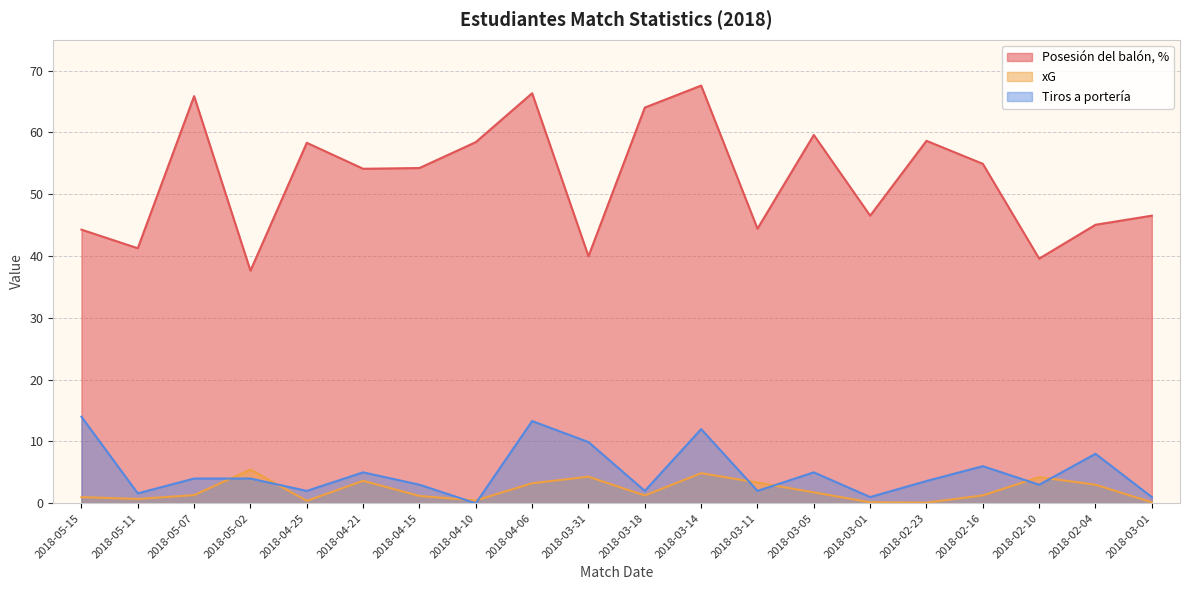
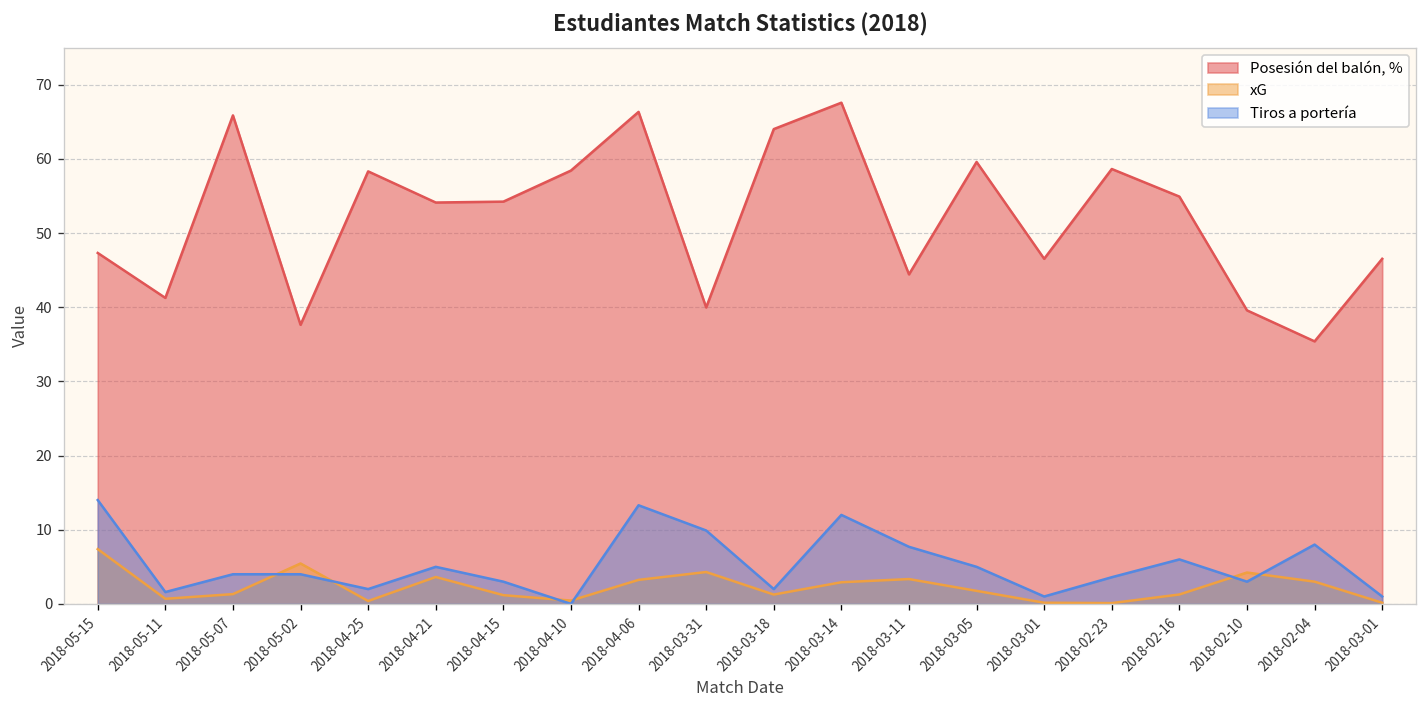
  {
    "Posesión del balón, %": {
-     "2018-05-15": 44,
+     "2018-05-15": 47,
      "2018-05-11": 41,
      "2018-05-07": 66,
      "2018-05-02": 38,
      "2018-04-25": 58,
      "2018-04-21": 54,
      "2018-04-15": 54,
      "2018-04-10": 58,
      "2018-04-06": 66,
      "2018-03-31": 40,
      "2018-03-18": 64,
      "2018-03-14": 68,
      "2018-03-11": 44,
      "2018-03-05": 60,
      "2018-02-23": 59,
      "2018-02-16": 55,
      "2018-02-10": 40,
-     "2018-02-04": 45
+     "2018-02-04": 35
    },
    "xG": {
-     "2018-05-15": 1,
+     "2018-05-15": 7,
      "2018-05-11": 1,
      "2018-05-07": 1,
      "2018-05-02": 5,
      "2018-04-25": 0,
      "2018-04-21": 4,
      "2018-04-15": 1,
      "2018-04-10": 0,
      "2018-04-06": 3,
      "2018-03-31": 4,
      "2018-03-18": 1,
-     "2018-03-14": 5,
+     "2018-03-14": 3,
      "2018-03-11": 3,
      "2018-03-05": 2,
      "2018-02-23": 0,
      "2018-02-16": 1,
      "2018-02-10": 4,
      "2018-02-04": 3
    },
    "Tiros a portería": {
      "2018-05-15": 14,
      "2018-05-11": 2,
      "2018-05-07": 4,
      "2018-05-02": 4,
      "2018-04-25": 2,
      "2018-04-21": 5,
      "2018-04-15": 3,
      "2018-04-10": 0,
      "2018-04-06": 13,
      "2018-03-31": 10,
      "2018-03-18": 2,
      "2018-03-14": 12,
-     "2018-03-11": 2,
+     "2018-03-11": 8,
      "2018-03-05": 5,
      "2018-02-23": 4,
      "2018-02-16": 6,
      "2018-02-10": 3,
      "2018-02-04": 8
    }
  }
